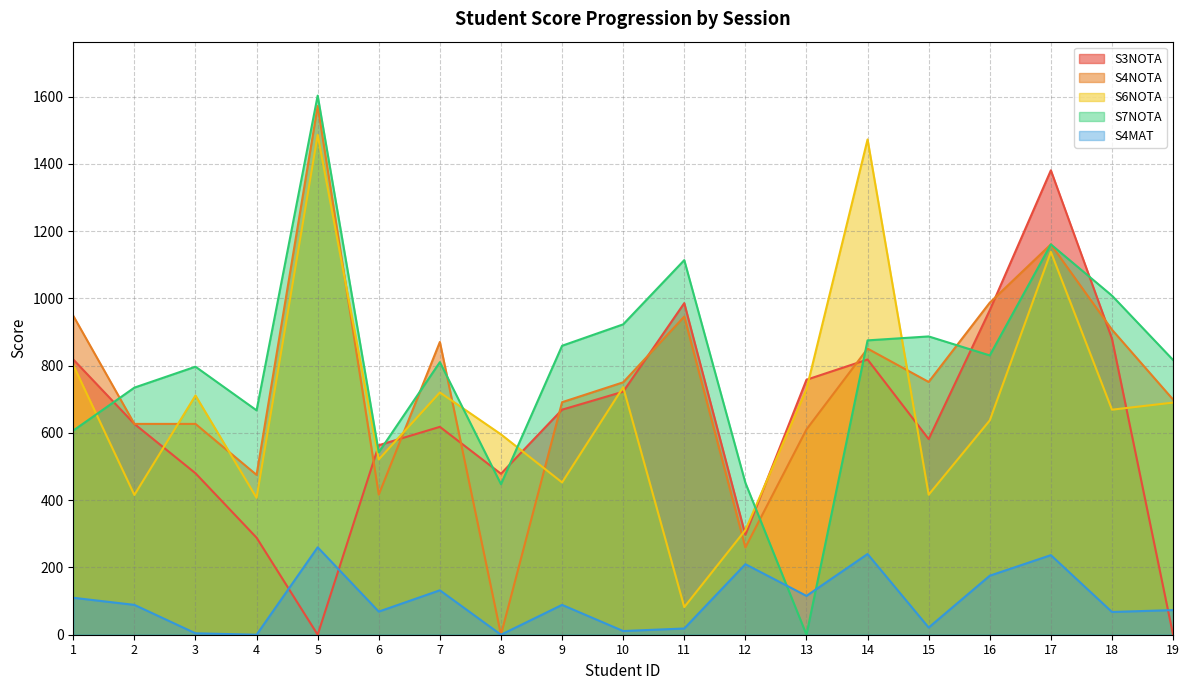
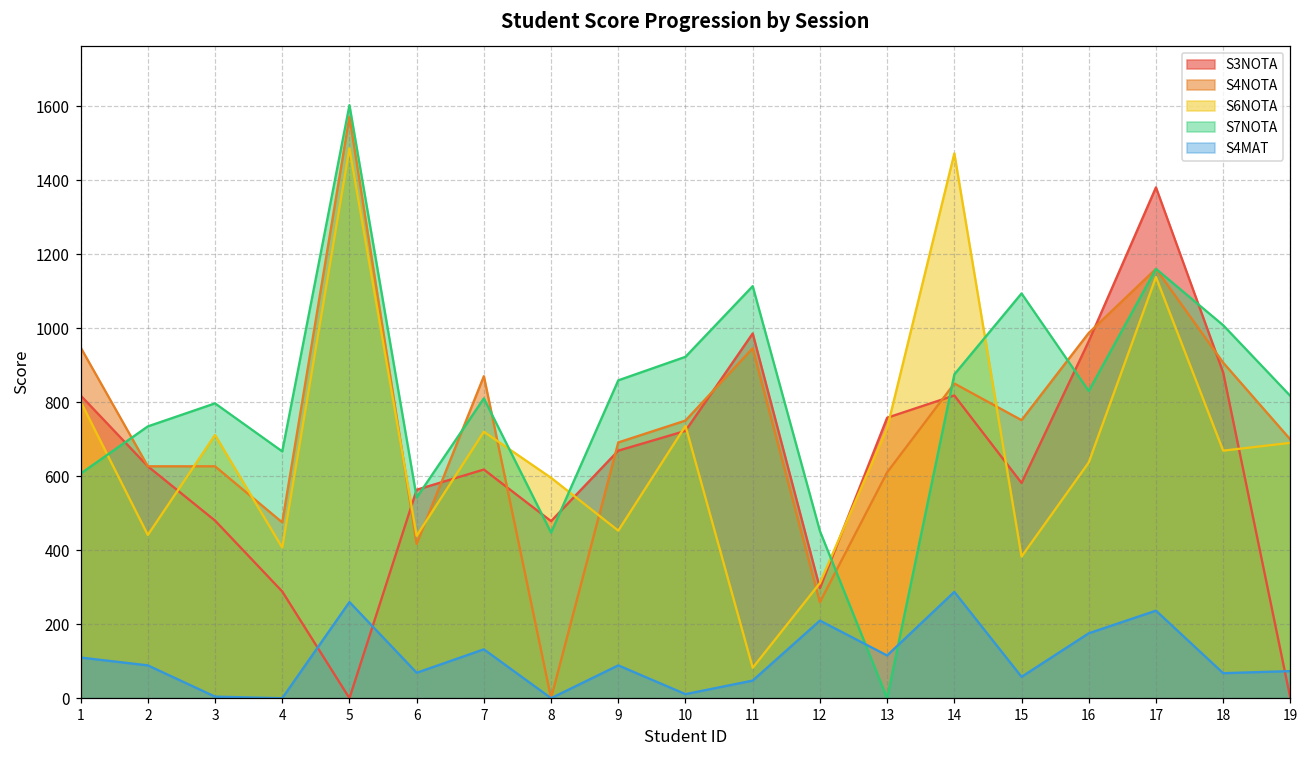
  {
    "S6NOTA": {
      "1": 800,
-     "2": 420,
+     "2": 440,
      "3": 710,
      "4": 410,
      "5": 1490,
-     "6": 520,
+     "6": 440,
      "7": 720,
      "8": 600,
      "9": 450,
      "10": 740,
      "11": 80,
      "12": 310,
      "13": 730,
      "14": 1470,
-     "15": 420,
+     "15": 380,
      "16": 640,
      "17": 1140,
      "18": 670,
      "19": 690
    },
    "S7NOTA": {
      "1": 610,
      "2": 730,
      "3": 800,
      "4": 670,
      "5": 1600,
      "6": 540,
      "7": 810,
      "8": 450,
      "9": 860,
      "10": 920,
      "11": 1110,
      "12": 450,
      "13": 0,
      "14": 880,
-     "15": 890,
+     "15": 1090,
      "16": 830,
      "18": 1010,
      "19": 820
    },
    "S4MAT": {
      "1": 110,
      "2": 90,
      "3": 0,
      "4": 0,
      "5": 260,
      "6": 70,
      "7": 130,
      "9": 90,
      "10": 10,
-     "11": 20,
+     "11": 50,
      "12": 210,
      "13": 120,
-     "14": 240,
-     "15": 20,
+     "14": 290,
+     "15": 60,
      "16": 180,
      "17": 240,
      "18": 70,
      "19": 70
    }
  }
